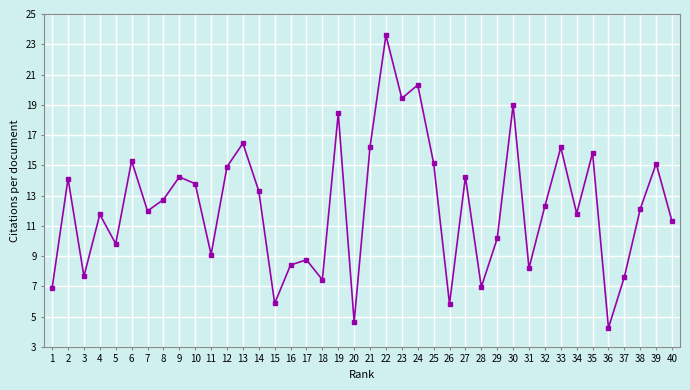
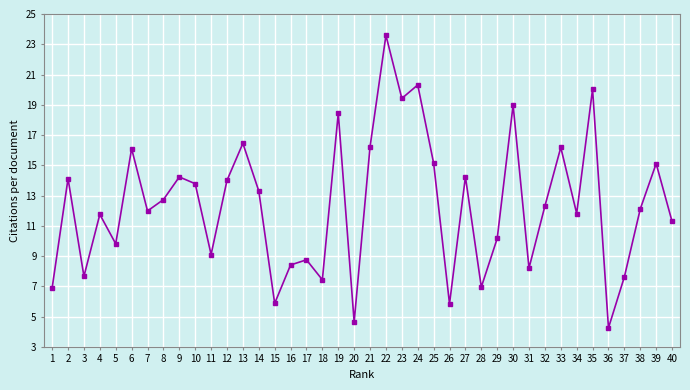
  {
    "1": 6.9,
    "2": 14.1,
    "3": 7.7,
    "4": 11.8,
    "5": 9.8,
-   "6": 15.3,
+   "6": 16.1,
    "7": 12.0,
    "8": 12.7,
    "9": 14.2,
    "10": 13.8,
    "11": 9.1,
-   "12": 14.9,
+   "12": 14.0,
    "13": 16.5,
    "14": 13.3,
    "15": 5.9,
    "16": 8.4,
    "17": 8.8,
    "18": 7.4,
    "19": 18.4,
    "20": 4.6,
    "21": 16.2,
    "22": 23.6,
    "23": 19.4,
    "24": 20.3,
    "25": 15.1,
    "26": 5.8,
    "27": 14.2,
    "28": 7.0,
    "29": 10.2,
    "30": 19.0,
    "31": 8.2,
    "32": 12.3,
    "33": 16.2,
    "34": 11.8,
-   "35": 15.8,
+   "35": 20.0,
    "36": 4.3,
    "37": 7.6,
    "38": 12.1,
    "39": 15.1,
    "40": 11.3
  }
